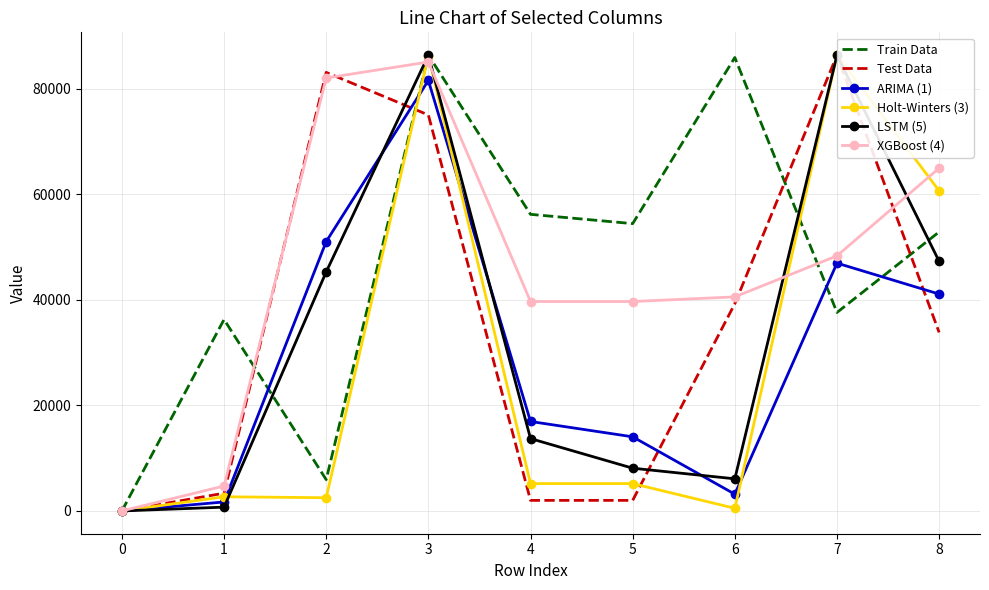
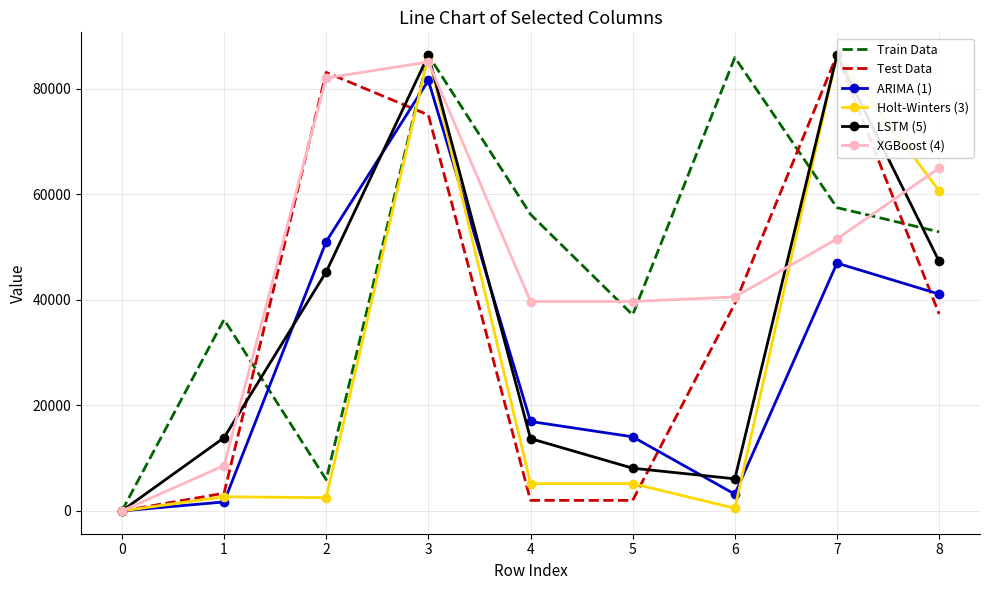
  {
    "Train Data": {
      "1": 36000,
      "2": 6000,
      "4": 56000,
-     "5": 54000,
+     "5": 37000,
      "6": 86000,
-     "7": 38000,
+     "7": 57000,
      "8": 53000
    },
    "Test Data": {
      "1": 3000,
      "2": 83000,
      "3": 75000,
      "4": 2000,
      "5": 2000,
      "6": 39000,
-     "8": 34000
+     "8": 37000
    },
    "ARIMA (1)": {
      "1": 2000,
      "2": 51000,
      "3": 82000,
      "4": 17000,
      "5": 14000,
      "6": 3000,
      "7": 47000,
      "8": 41000
    },
    "Holt-Winters (3)": {
      "1": 3000,
      "2": 3000,
      "4": 5000,
      "5": 5000,
      "6": 1000,
      "8": 61000
    },
    "LSTM (5)": {
-     "1": 1000,
+     "1": 14000,
      "2": 45000,
      "4": 14000,
      "5": 8000,
      "6": 6000,
      "8": 47000
    },
    "XGBoost (4)": {
-     "1": 5000,
+     "1": 9000,
      "2": 82000,
      "3": 85000,
      "4": 40000,
      "5": 40000,
      "6": 41000,
-     "7": 48000,
+     "7": 52000,
      "8": 65000
    }
  }
